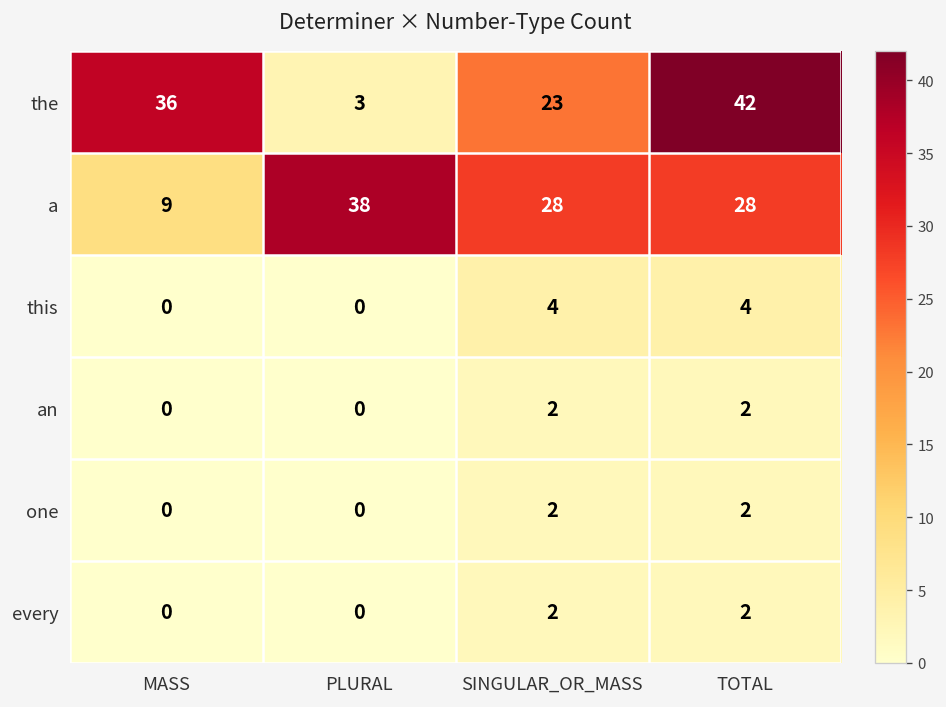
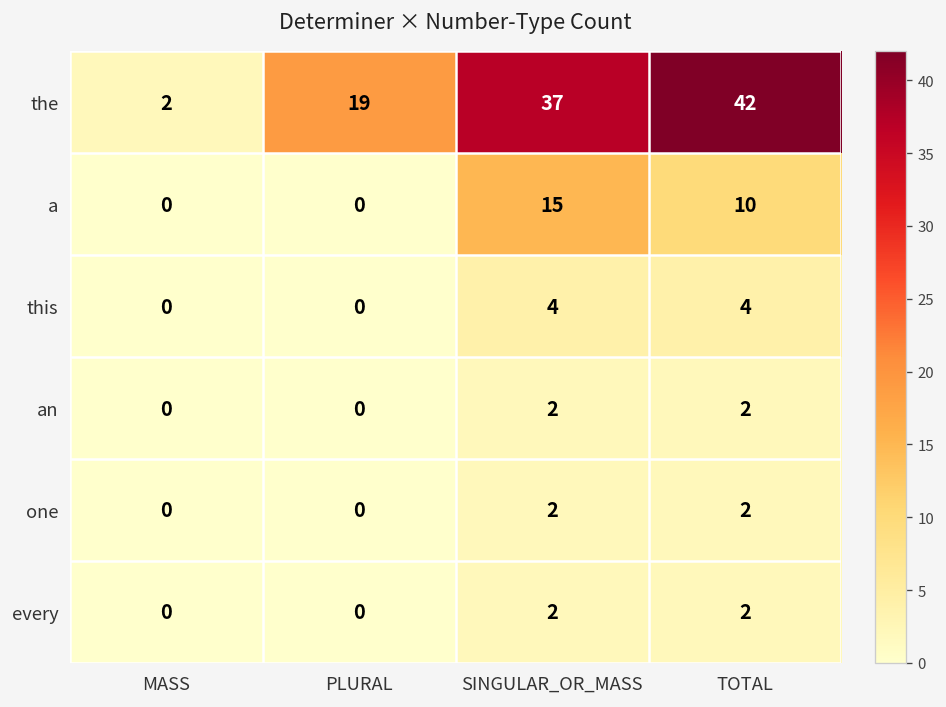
  {
    "the": {
-     "MASS": 36,
-     "PLURAL": 3,
-     "SINGULAR_OR_MASS": 23,
+     "MASS": 2,
+     "PLURAL": 19,
+     "SINGULAR_OR_MASS": 37,
      "TOTAL": 42
    },
    "a": {
-     "MASS": 9,
-     "PLURAL": 38,
-     "SINGULAR_OR_MASS": 28,
-     "TOTAL": 28
+     "MASS": 0,
+     "PLURAL": 0,
+     "SINGULAR_OR_MASS": 15,
+     "TOTAL": 10
    },
    "this": {
      "MASS": 0,
      "PLURAL": 0,
      "SINGULAR_OR_MASS": 4,
      "TOTAL": 4
    },
    "an": {
      "MASS": 0,
      "PLURAL": 0,
      "SINGULAR_OR_MASS": 2,
      "TOTAL": 2
    },
    "one": {
      "MASS": 0,
      "PLURAL": 0,
      "SINGULAR_OR_MASS": 2,
      "TOTAL": 2
    },
    "every": {
      "MASS": 0,
      "PLURAL": 0,
      "SINGULAR_OR_MASS": 2,
      "TOTAL": 2
    }
  }
